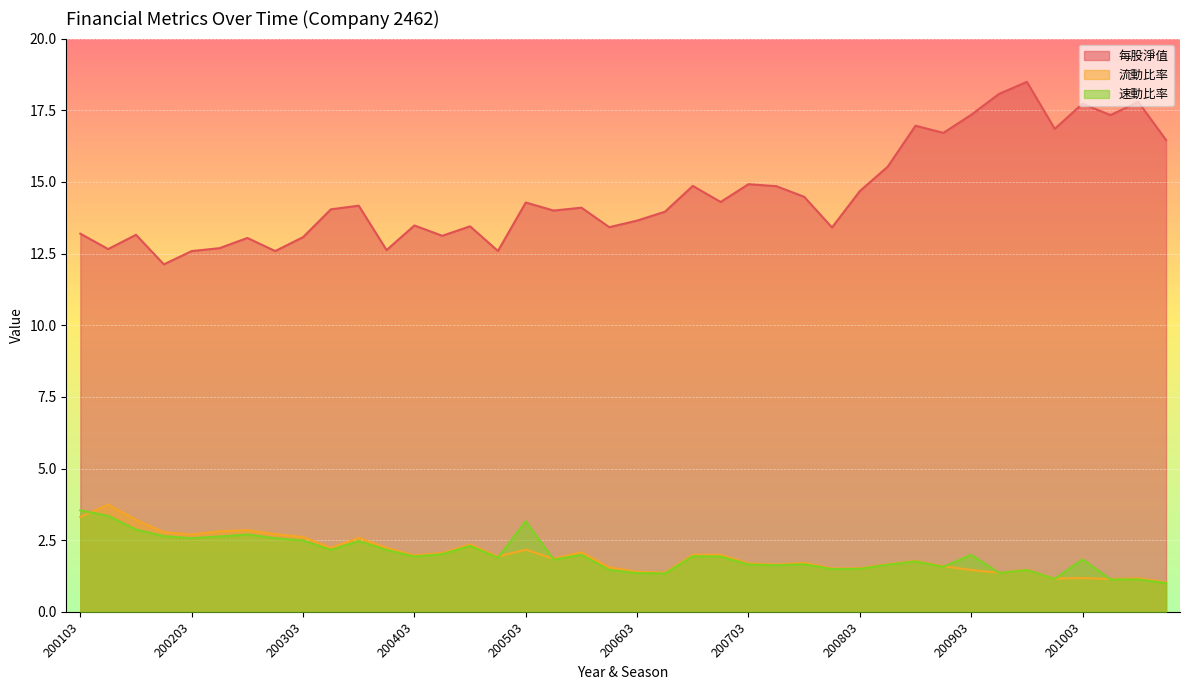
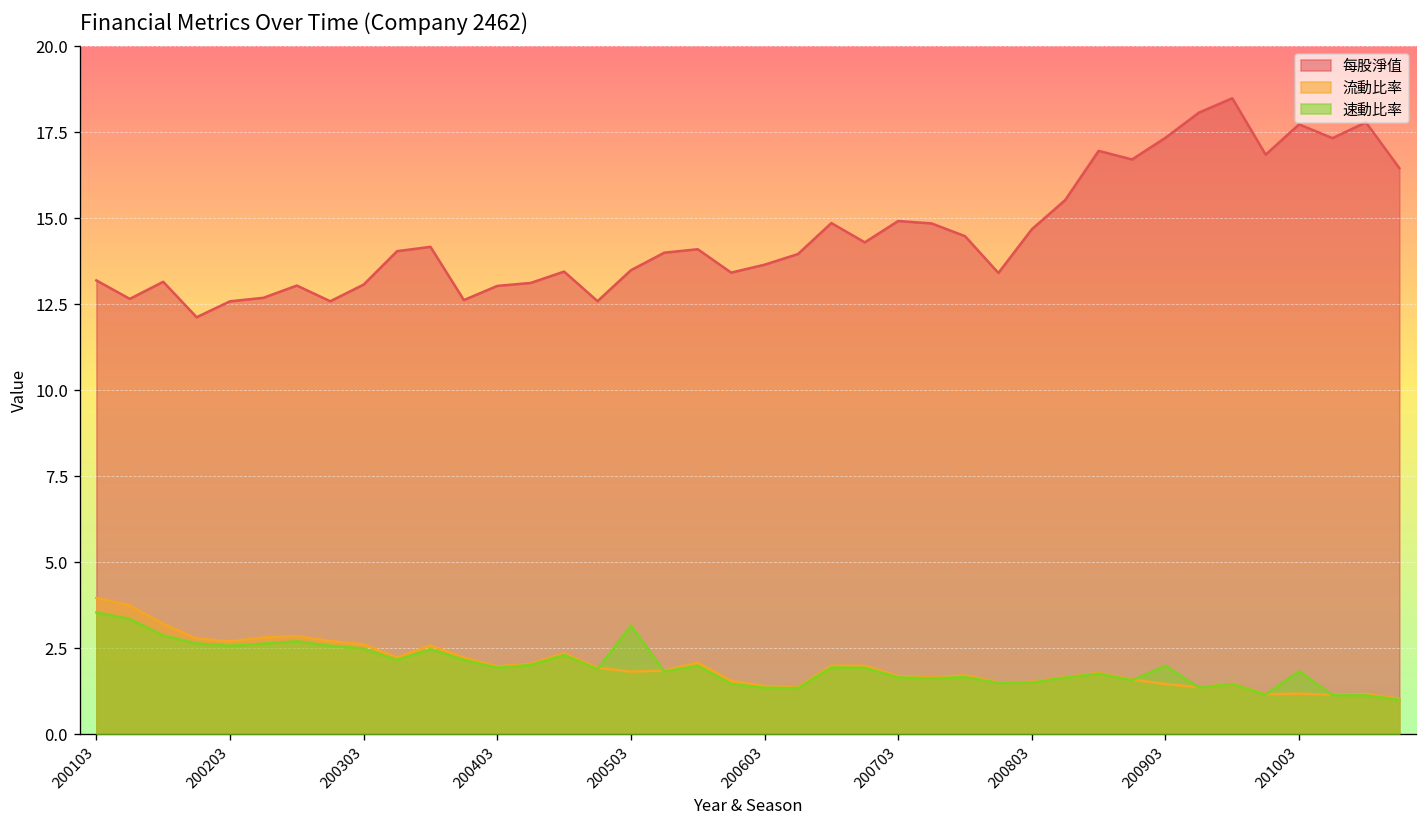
  {
    "每股淨值": {
      "200103": 13.2,
      "200203": 12.6,
      "200303": 13.1,
-     "200403": 13.5,
-     "200503": 14.3,
+     "200403": 13.0,
+     "200503": 13.5,
      "200603": 13.7,
      "200703": 14.9,
      "200803": 14.7,
      "200903": 17.3
    },
    "流動比率": {
-     "200103": 3.3,
+     "200103": 4.0,
      "200203": 2.7,
      "200303": 2.6,
-     "200503": 2.2,
+     "200503": 1.8,
      "200903": 1.5,
      "201003": 1.2
    },
    "速動比率": {
      "200103": 3.5,
      "200203": 2.6,
      "200303": 2.5,
      "200503": 3.2,
      "200903": 2.0,
      "201003": 1.8
    }
  }
